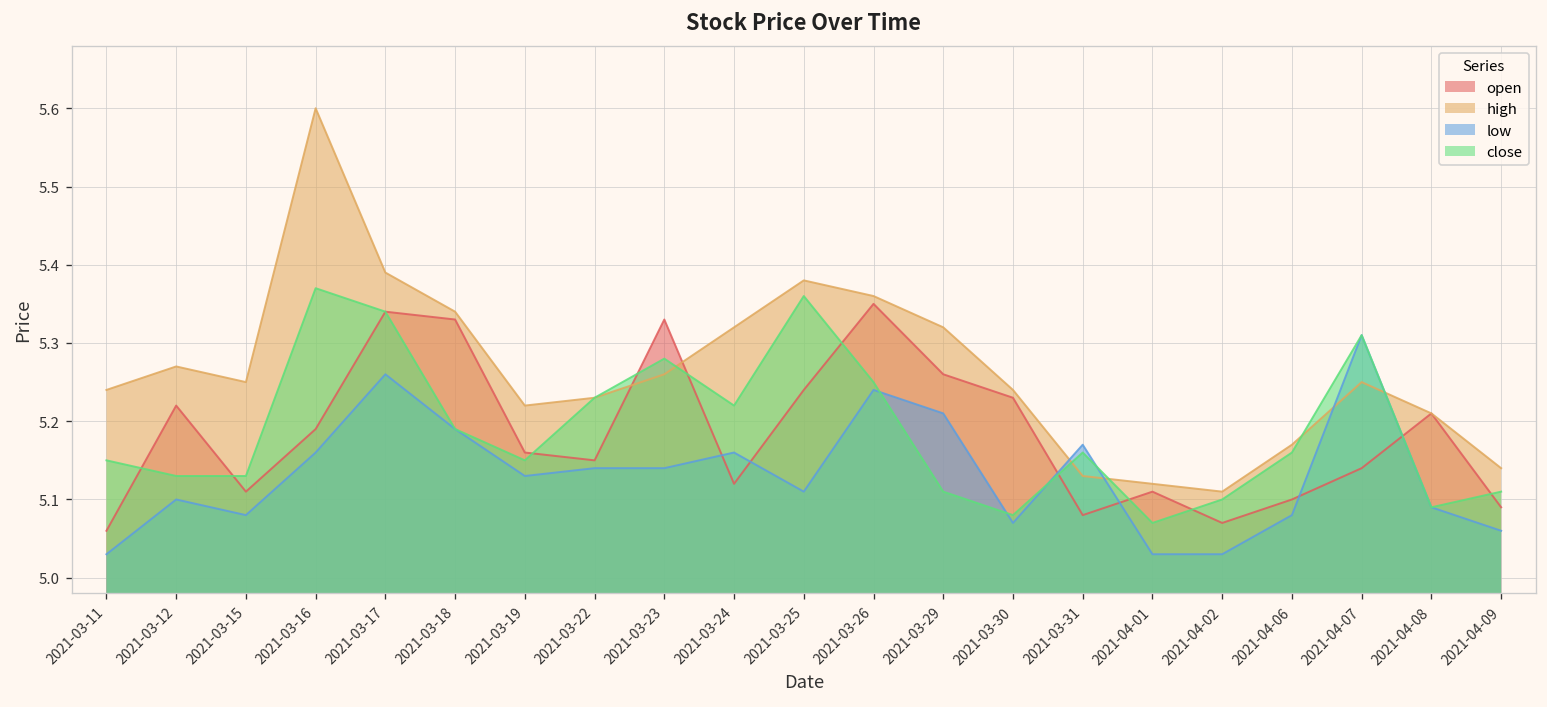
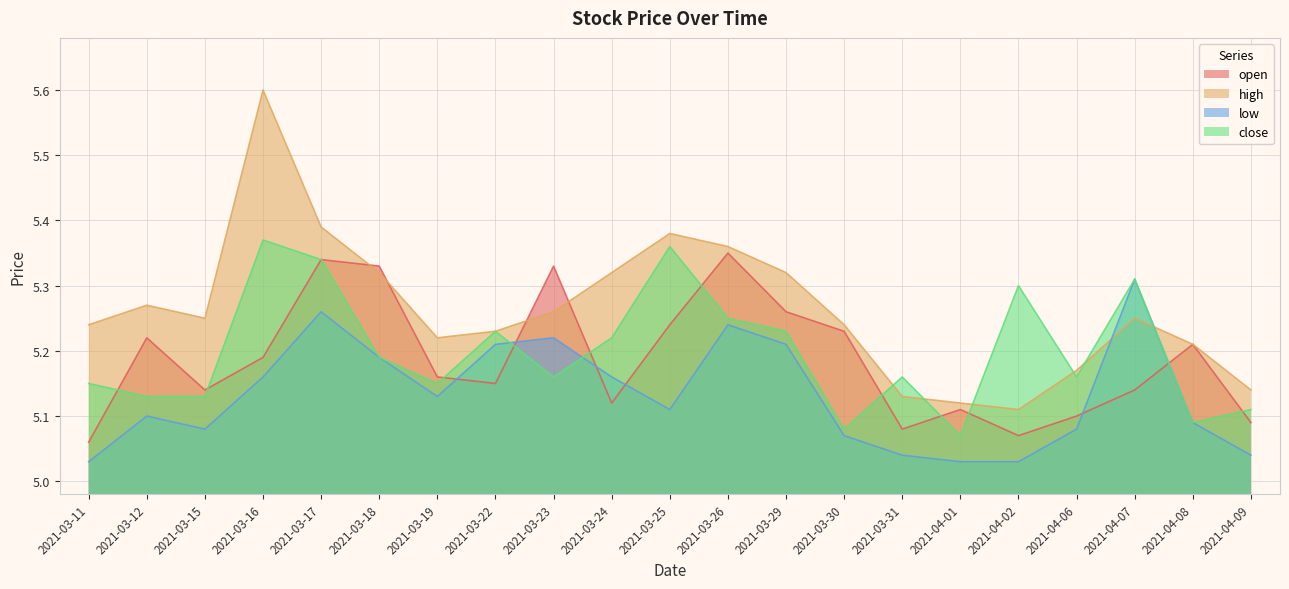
  {
    "open": {
      "2021-03-11": 5.06,
      "2021-03-12": 5.22,
-     "2021-03-15": 5.11,
+     "2021-03-15": 5.14,
      "2021-03-16": 5.19,
      "2021-03-18": 5.33,
      "2021-03-19": 5.16,
      "2021-03-22": 5.15,
      "2021-03-23": 5.33,
      "2021-03-24": 5.12,
      "2021-03-25": 5.24,
      "2021-03-26": 5.35,
      "2021-03-29": 5.26,
      "2021-03-30": 5.23,
      "2021-03-31": 5.08,
      "2021-04-01": 5.11,
      "2021-04-02": 5.07,
      "2021-04-06": 5.10,
      "2021-04-07": 5.14,
      "2021-04-09": 5.09
    },
    "high": {
      "2021-03-11": 5.24,
      "2021-03-12": 5.27,
      "2021-03-15": 5.25,
      "2021-03-16": 5.60,
      "2021-03-17": 5.39,
-     "2021-03-18": 5.34,
+     "2021-03-18": 5.32,
      "2021-03-19": 5.22,
      "2021-03-23": 5.26,
      "2021-03-24": 5.32,
      "2021-03-25": 5.38,
      "2021-03-26": 5.36,
      "2021-03-29": 5.32,
      "2021-03-30": 5.24,
      "2021-03-31": 5.13,
      "2021-04-01": 5.12,
      "2021-04-02": 5.11,
      "2021-04-06": 5.17,
      "2021-04-07": 5.25,
      "2021-04-09": 5.14
    },
    "low": {
      "2021-03-11": 5.03,
      "2021-03-12": 5.10,
      "2021-03-15": 5.08,
      "2021-03-16": 5.16,
      "2021-03-17": 5.26,
      "2021-03-19": 5.13,
-     "2021-03-22": 5.14,
-     "2021-03-23": 5.14,
+     "2021-03-22": 5.21,
+     "2021-03-23": 5.22,
      "2021-03-24": 5.16,
      "2021-03-25": 5.11,
      "2021-03-26": 5.24,
      "2021-03-29": 5.21,
      "2021-03-30": 5.07,
-     "2021-03-31": 5.17,
+     "2021-03-31": 5.04,
      "2021-04-01": 5.03,
      "2021-04-02": 5.03,
      "2021-04-06": 5.08,
-     "2021-04-09": 5.06
+     "2021-04-09": 5.04
    },
    "close": {
      "2021-03-11": 5.15,
      "2021-03-12": 5.13,
      "2021-03-15": 5.13,
      "2021-03-16": 5.37,
      "2021-03-19": 5.15,
-     "2021-03-23": 5.28,
+     "2021-03-23": 5.16,
      "2021-03-24": 5.22,
      "2021-03-25": 5.36,
      "2021-03-26": 5.25,
-     "2021-03-29": 5.11,
+     "2021-03-29": 5.23,
      "2021-03-30": 5.08,
      "2021-03-31": 5.16,
      "2021-04-01": 5.07,
-     "2021-04-02": 5.1,
+     "2021-04-02": 5.3,
      "2021-04-06": 5.16,
      "2021-04-09": 5.11
    }
  }
